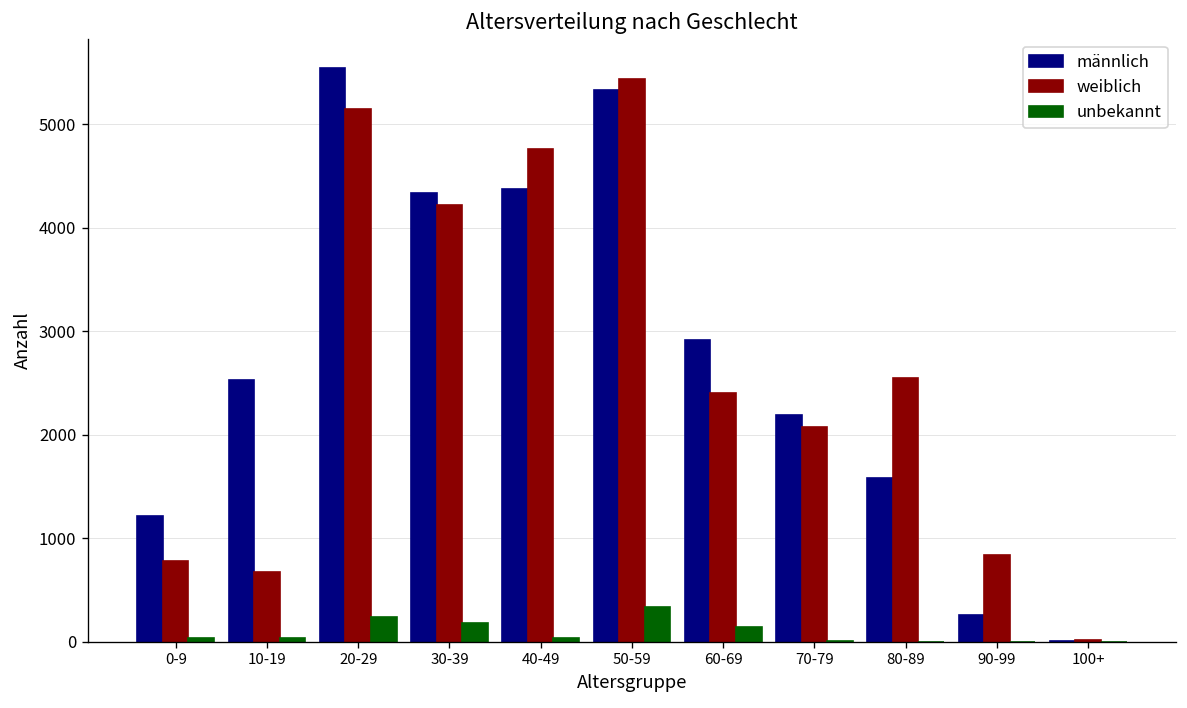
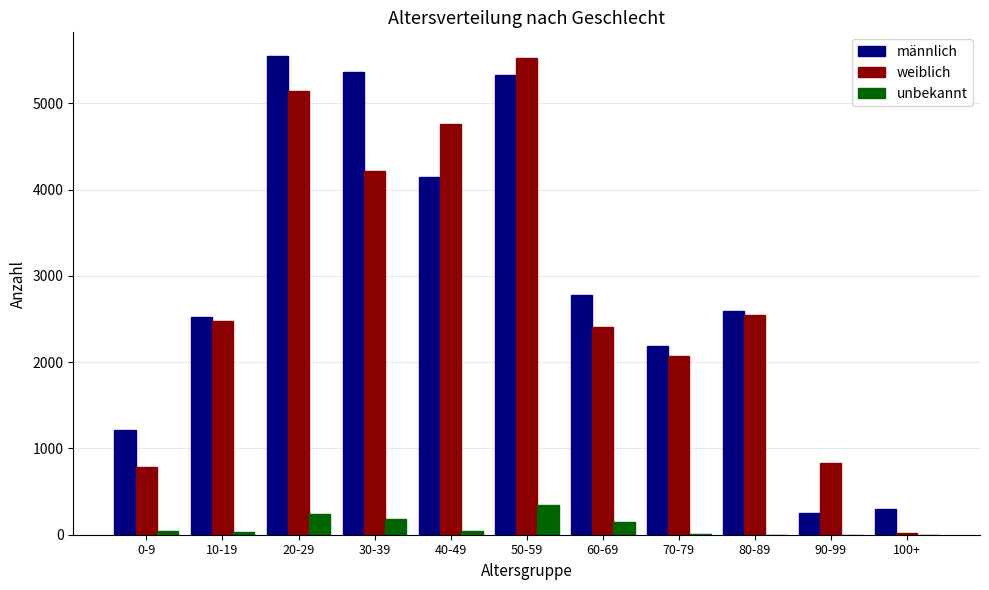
  {
    "männlich": {
      "0-9": 1200,
      "10-19": 2500,
      "20-29": 5500,
-     "30-39": 4300,
-     "40-49": 4400,
+     "30-39": 5400,
+     "40-49": 4100,
      "50-59": 5300,
-     "60-69": 2900,
+     "60-69": 2800,
      "70-79": 2200,
-     "80-89": 1600,
+     "80-89": 2600,
      "90-99": 300,
-     "100+": 0
+     "100+": 300
    },
    "weiblich": {
      "0-9": 800,
-     "10-19": 700,
+     "10-19": 2500,
      "20-29": 5200,
      "30-39": 4200,
      "40-49": 4800,
-     "50-59": 5400,
+     "50-59": 5500,
      "60-69": 2400,
      "70-79": 2100,
      "80-89": 2500,
      "90-99": 800
    },
    "unbekannt": {
      "0-9": 0,
      "10-19": 0,
      "20-29": 200,
      "30-39": 200,
      "40-49": 0,
      "50-59": 300,
      "60-69": 100,
      "90-99": 0,
      "100+": 0
    }
  }
